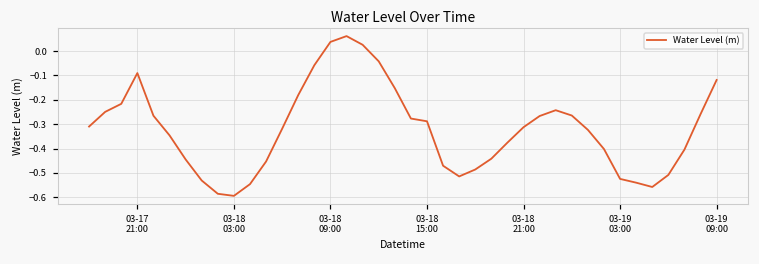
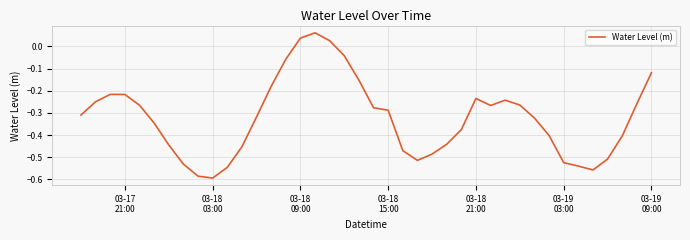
  {
-   "03-17 21:00": -0.09,
+   "03-17 21:00": -0.22,
    "03-18 03:00": -0.59,
    "03-18 09:00": 0.04,
    "03-18 15:00": -0.29,
-   "03-18 21:00": -0.31,
+   "03-18 21:00": -0.23,
    "03-19 03:00": -0.52,
    "03-19 09:00": -0.12
  }
